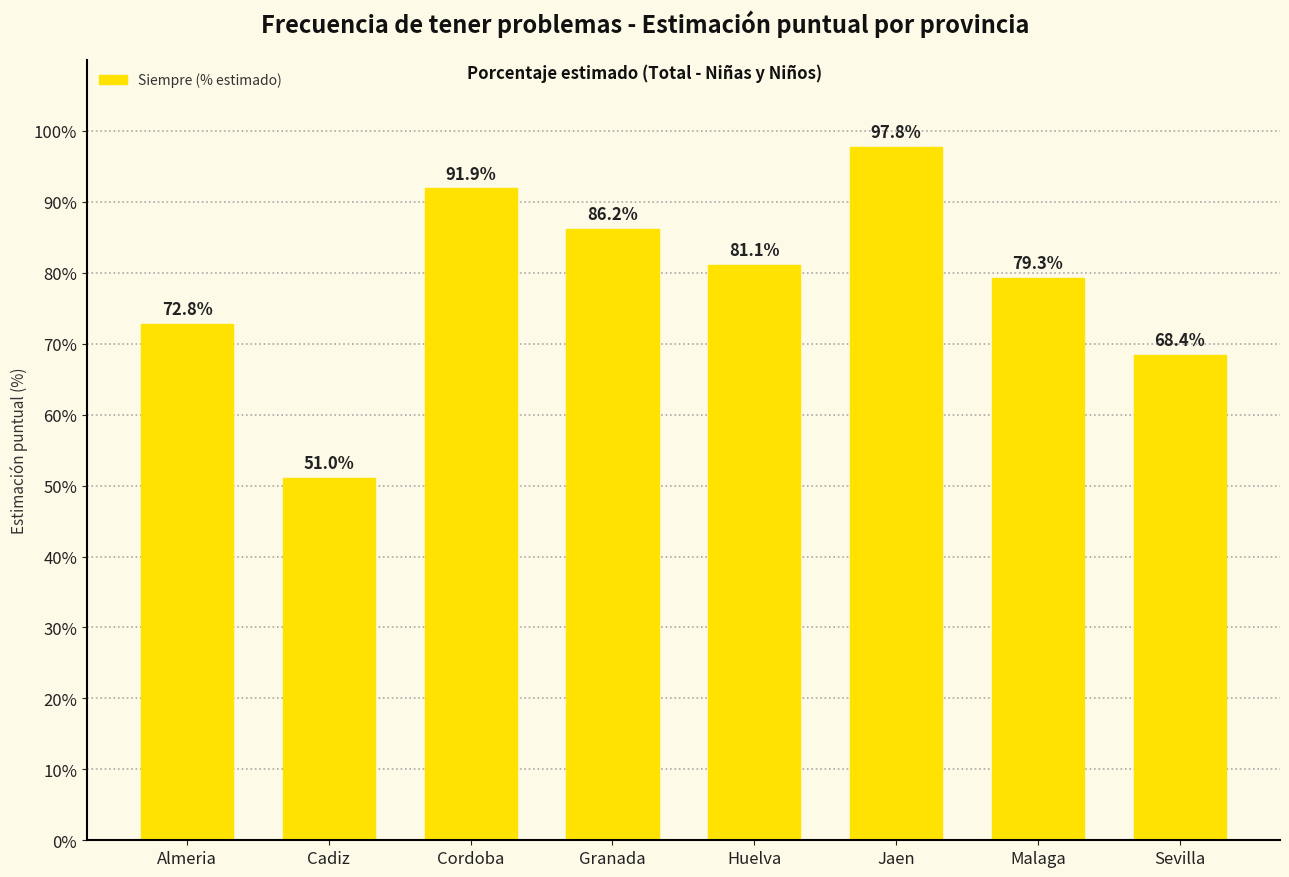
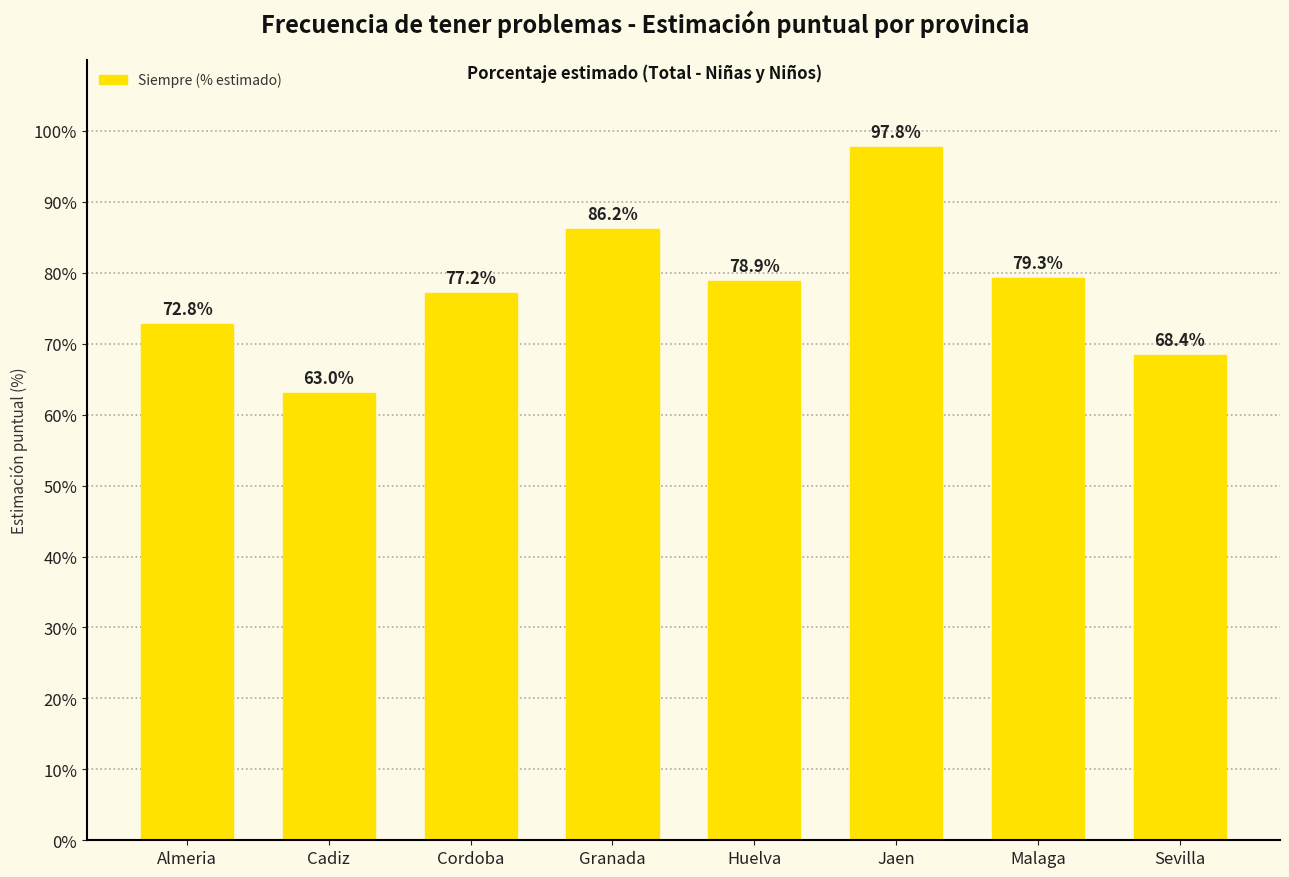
  {
    "Almeria": "72.8%",
-   "Cadiz": "51.0%",
-   "Cordoba": "91.9%",
+   "Cadiz": "63.0%",
+   "Cordoba": "77.2%",
    "Granada": "86.2%",
-   "Huelva": "81.1%",
+   "Huelva": "78.9%",
    "Jaen": "97.8%",
    "Malaga": "79.3%",
    "Sevilla": "68.4%"
  }
